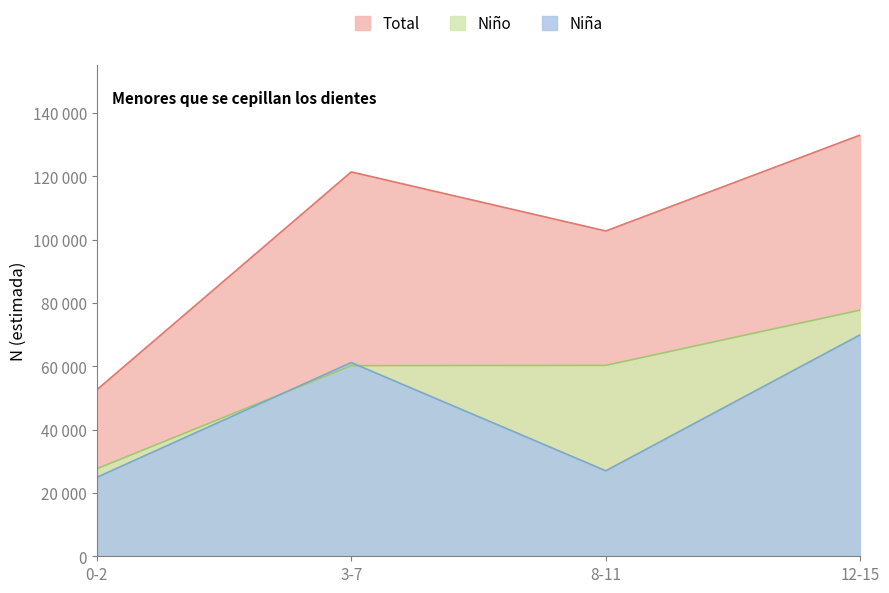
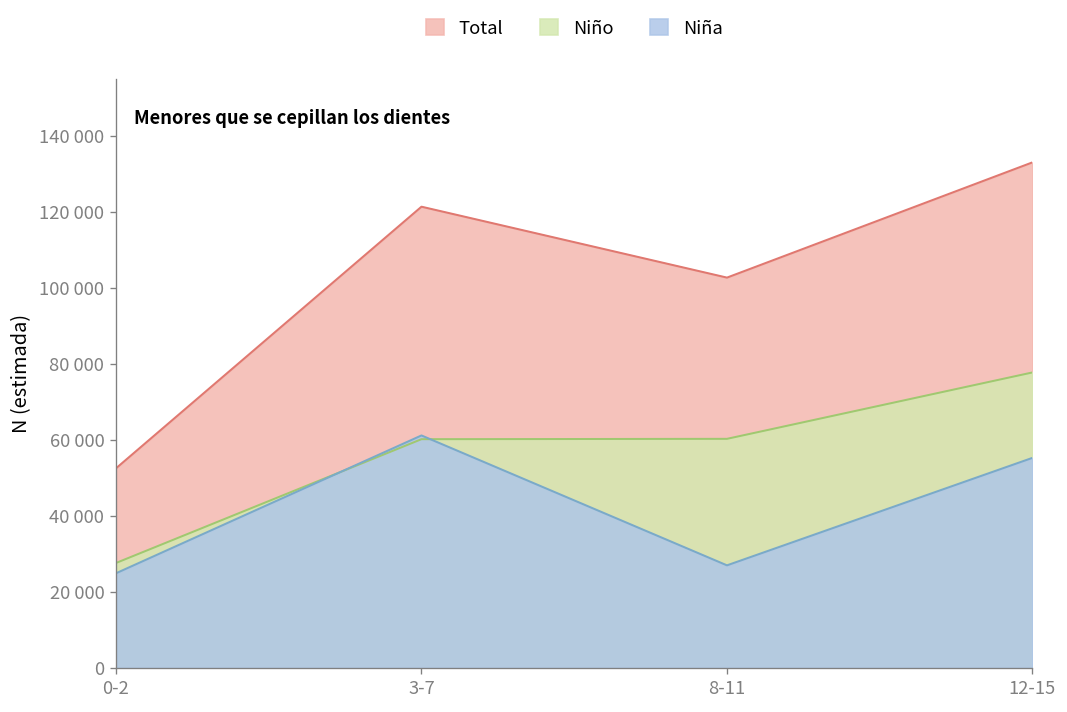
  {
    "Niña": {
      "0-2": 25000,
      "3-7": 61000,
      "8-11": 27000,
-     "12-15": 70000
+     "12-15": 55000
    }
  }
